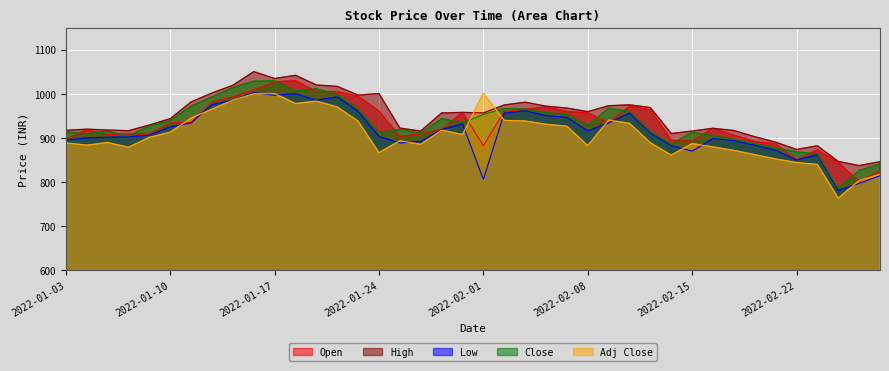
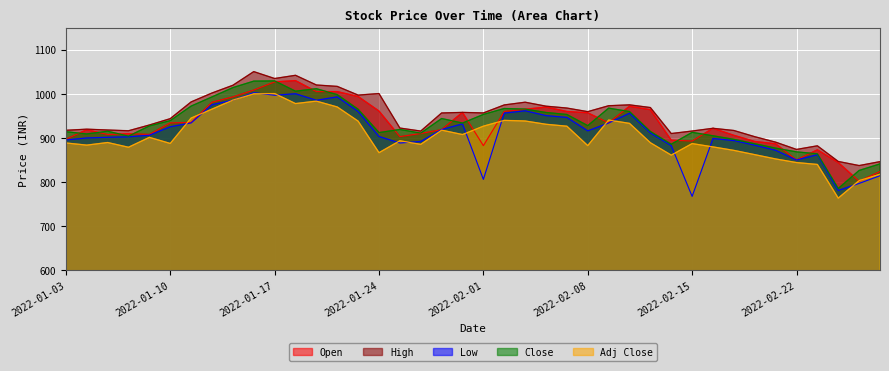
  {
    "Open": {
      "2022-01-24": 960,
      "2022-02-01": 880
    },
    "High": {
      "2022-01-24": 1000
    },
    "Low": {
      "2022-01-10": 930,
      "2022-01-24": 900,
      "2022-02-01": 810,
      "2022-02-08": 920,
-     "2022-02-15": 870
+     "2022-02-15": 770
    },
    "Close": {
      "2022-01-24": 910,
      "2022-02-08": 930
    },
    "Adj Close": {
      "2022-01-03": 890,
-     "2022-01-10": 910,
+     "2022-01-10": 890,
      "2022-01-24": 870,
-     "2022-02-01": 1000,
+     "2022-02-01": 930,
      "2022-02-08": 880
    }
  }
